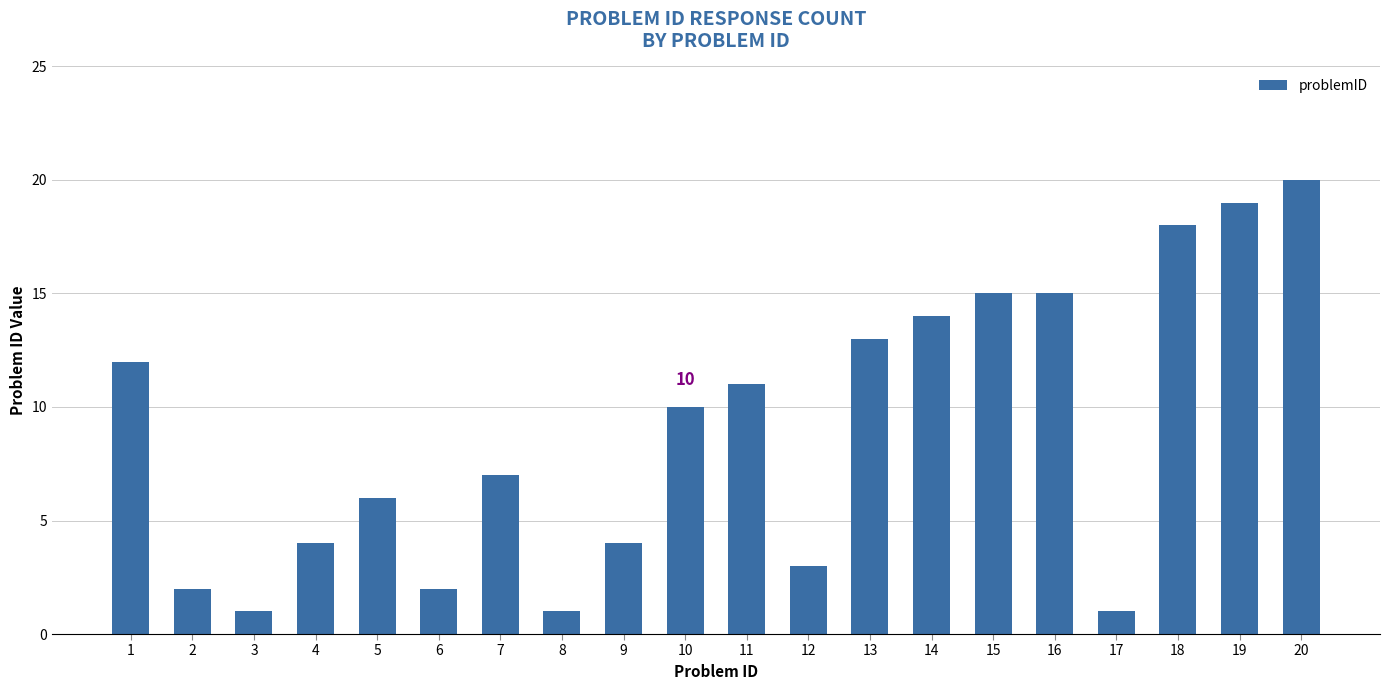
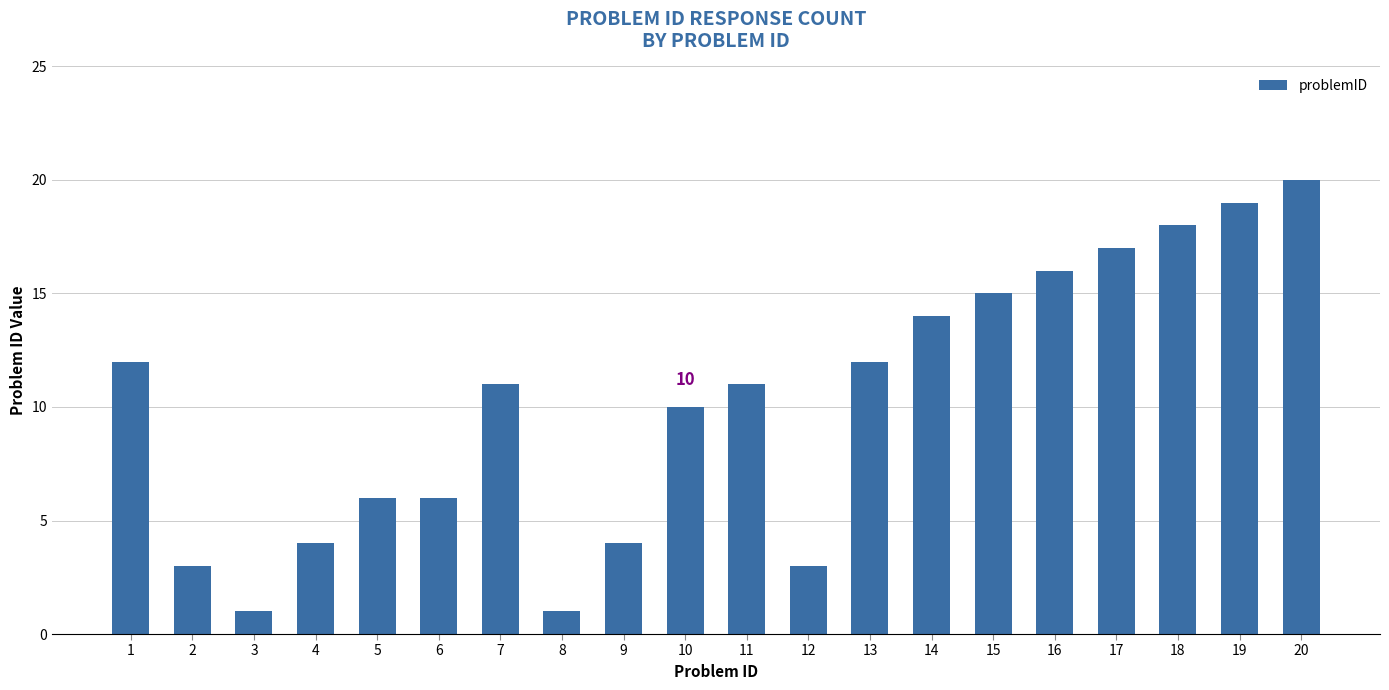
  {
    "1": 12,
-   "2": 2,
+   "2": 3,
    "3": 1,
    "4": 4,
    "5": 6,
-   "6": 2,
-   "7": 7,
+   "6": 6,
+   "7": 11,
    "8": 1,
    "9": 4,
    "11": 11,
    "12": 3,
-   "13": 13,
+   "13": 12,
    "14": 14,
    "15": 15,
-   "16": 15,
-   "17": 1,
+   "16": 16,
+   "17": 17,
    "18": 18,
    "19": 19,
    "20": 20
  }
